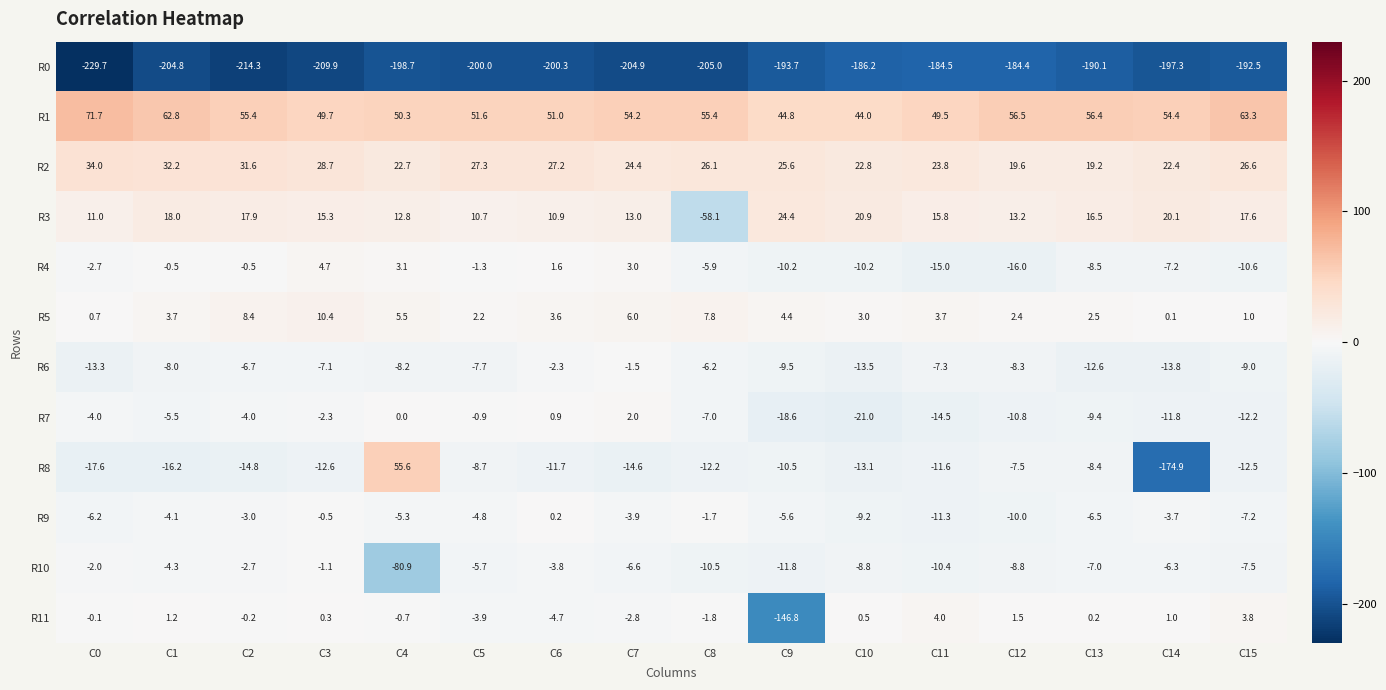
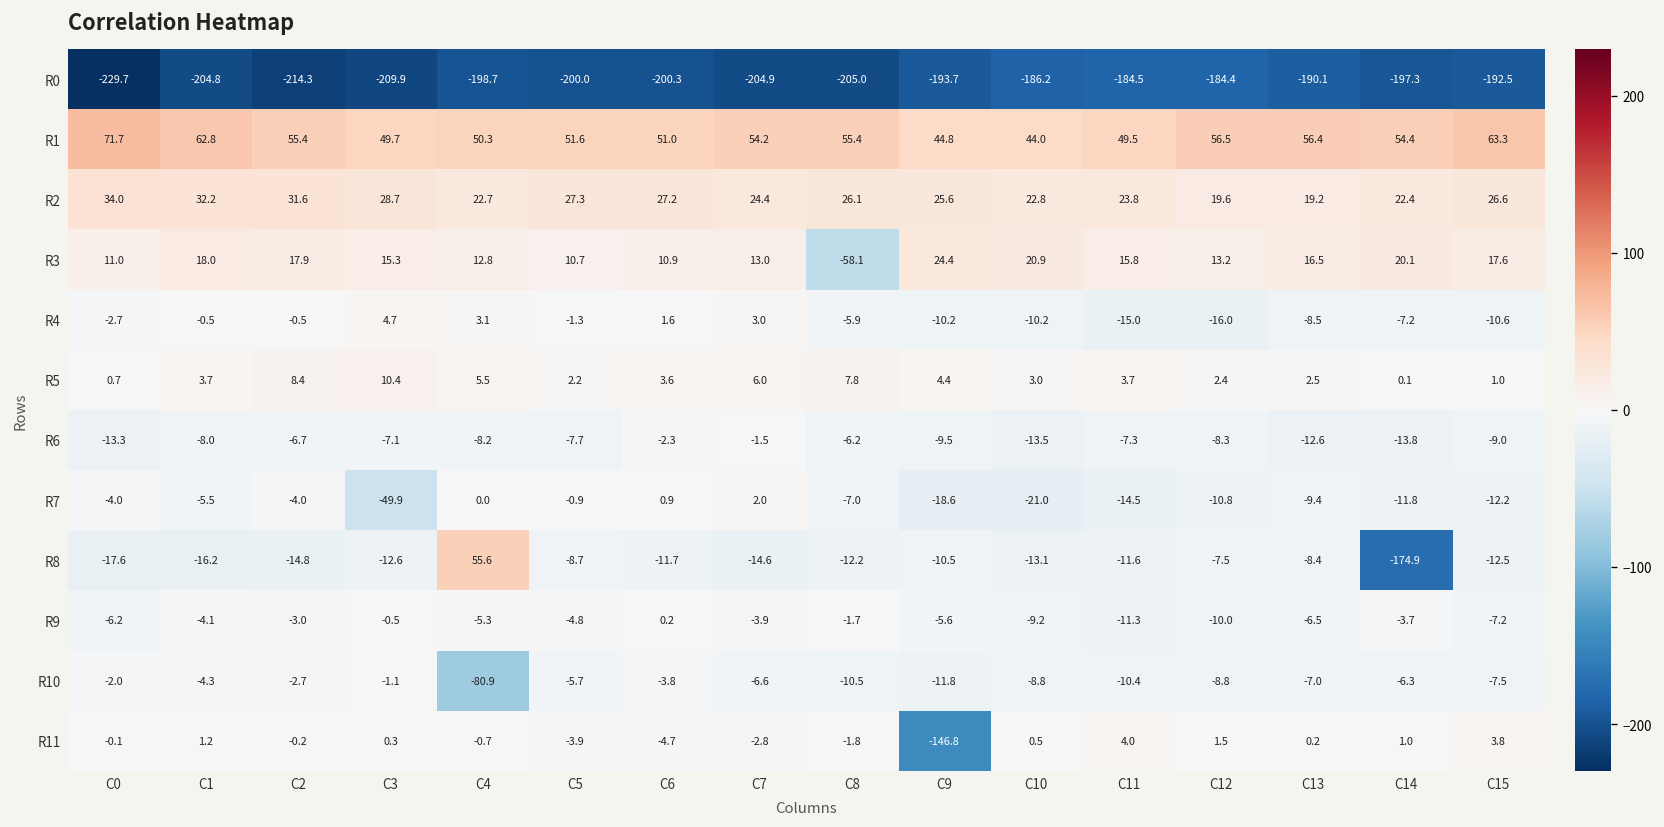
  {
    "R0": {
      "C0": -229.7,
      "C1": -204.8,
      "C2": -214.3,
      "C3": -209.9,
      "C4": -198.7,
      "C5": -200.0,
      "C6": -200.3,
      "C7": -204.9,
      "C8": -205.0,
      "C9": -193.7,
      "C10": -186.2,
      "C11": -184.5,
      "C12": -184.4,
      "C13": -190.1,
      "C14": -197.3,
      "C15": -192.5
    },
    "R1": {
      "C0": 71.7,
      "C1": 62.8,
      "C2": 55.4,
      "C3": 49.7,
      "C4": 50.3,
      "C5": 51.6,
      "C6": 51.0,
      "C7": 54.2,
      "C8": 55.4,
      "C9": 44.8,
      "C10": 44.0,
      "C11": 49.5,
      "C12": 56.5,
      "C13": 56.4,
      "C14": 54.4,
      "C15": 63.3
    },
    "R2": {
      "C0": 34.0,
      "C1": 32.2,
      "C2": 31.6,
      "C3": 28.7,
      "C4": 22.7,
      "C5": 27.3,
      "C6": 27.2,
      "C7": 24.4,
      "C8": 26.1,
      "C9": 25.6,
      "C10": 22.8,
      "C11": 23.8,
      "C12": 19.6,
      "C13": 19.2,
      "C14": 22.4,
      "C15": 26.6
    },
    "R3": {
      "C0": 11.0,
      "C1": 18.0,
      "C2": 17.9,
      "C3": 15.3,
      "C4": 12.8,
      "C5": 10.7,
      "C6": 10.9,
      "C7": 13.0,
      "C8": -58.1,
      "C9": 24.4,
      "C10": 20.9,
      "C11": 15.8,
      "C12": 13.2,
      "C13": 16.5,
      "C14": 20.1,
      "C15": 17.6
    },
    "R4": {
      "C0": -2.7,
      "C1": -0.5,
      "C2": -0.5,
      "C3": 4.7,
      "C4": 3.1,
      "C5": -1.3,
      "C6": 1.6,
      "C7": 3.0,
      "C8": -5.9,
      "C9": -10.2,
      "C10": -10.2,
      "C11": -15.0,
      "C12": -16.0,
      "C13": -8.5,
      "C14": -7.2,
      "C15": -10.6
    },
    "R5": {
      "C0": 0.7,
      "C1": 3.7,
      "C2": 8.4,
      "C3": 10.4,
      "C4": 5.5,
      "C5": 2.2,
      "C6": 3.6,
      "C7": 6.0,
      "C8": 7.8,
      "C9": 4.4,
      "C10": 3.0,
      "C11": 3.7,
      "C12": 2.4,
      "C13": 2.5,
      "C14": 0.1,
      "C15": 1.0
    },
    "R6": {
      "C0": -13.3,
      "C1": -8.0,
      "C2": -6.7,
      "C3": -7.1,
      "C4": -8.2,
      "C5": -7.7,
      "C6": -2.3,
      "C7": -1.5,
      "C8": -6.2,
      "C9": -9.5,
      "C10": -13.5,
      "C11": -7.3,
      "C12": -8.3,
      "C13": -12.6,
      "C14": -13.8,
      "C15": -9.0
    },
    "R7": {
      "C0": -4.0,
      "C1": -5.5,
      "C2": -4.0,
-     "C3": -2.3,
+     "C3": -49.9,
      "C4": 0.0,
      "C5": -0.9,
      "C6": 0.9,
      "C7": 2.0,
      "C8": -7.0,
      "C9": -18.6,
      "C10": -21.0,
      "C11": -14.5,
      "C12": -10.8,
      "C13": -9.4,
      "C14": -11.8,
      "C15": -12.2
    },
    "R8": {
      "C0": -17.6,
      "C1": -16.2,
      "C2": -14.8,
      "C3": -12.6,
      "C4": 55.6,
      "C5": -8.7,
      "C6": -11.7,
      "C7": -14.6,
      "C8": -12.2,
      "C9": -10.5,
      "C10": -13.1,
      "C11": -11.6,
      "C12": -7.5,
      "C13": -8.4,
      "C14": -174.9,
      "C15": -12.5
    },
    "R9": {
      "C0": -6.2,
      "C1": -4.1,
      "C2": -3.0,
      "C3": -0.5,
      "C4": -5.3,
      "C5": -4.8,
      "C6": 0.2,
      "C7": -3.9,
      "C8": -1.7,
      "C9": -5.6,
      "C10": -9.2,
      "C11": -11.3,
      "C12": -10.0,
      "C13": -6.5,
      "C14": -3.7,
      "C15": -7.2
    },
    "R10": {
      "C0": -2.0,
      "C1": -4.3,
      "C2": -2.7,
      "C3": -1.1,
      "C4": -80.9,
      "C5": -5.7,
      "C6": -3.8,
      "C7": -6.6,
      "C8": -10.5,
      "C9": -11.8,
      "C10": -8.8,
      "C11": -10.4,
      "C12": -8.8,
      "C13": -7.0,
      "C14": -6.3,
      "C15": -7.5
    },
    "R11": {
      "C0": -0.1,
      "C1": 1.2,
      "C2": -0.2,
      "C3": 0.3,
      "C4": -0.7,
      "C5": -3.9,
      "C6": -4.7,
      "C7": -2.8,
      "C8": -1.8,
      "C9": -146.8,
      "C10": 0.5,
      "C11": 4.0,
      "C12": 1.5,
      "C13": 0.2,
      "C14": 1.0,
      "C15": 3.8
    }
  }
